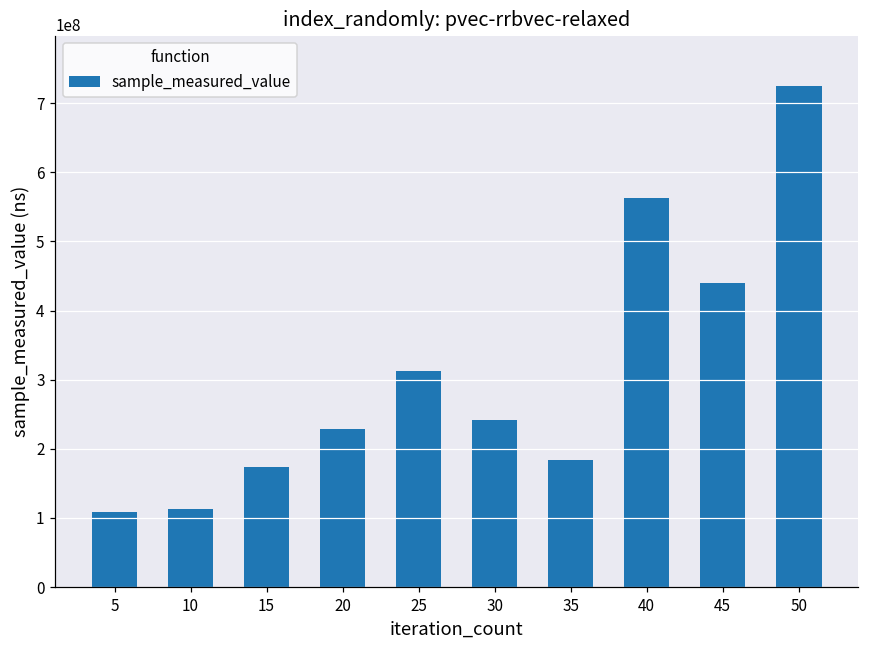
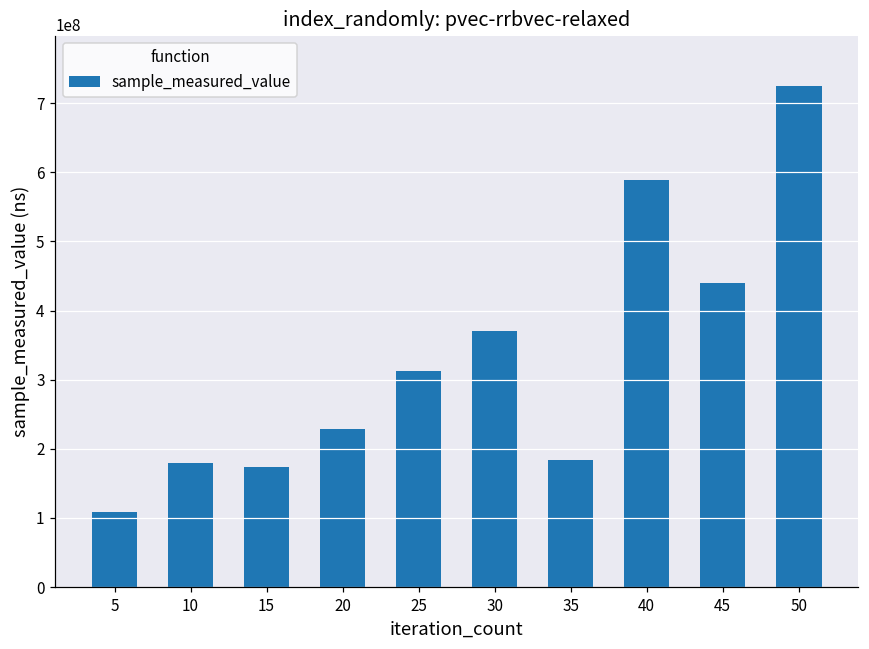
  {
    "5": 110000000,
-   "10": 110000000,
+   "10": 180000000,
    "15": 170000000,
    "20": 230000000,
    "25": 310000000,
-   "30": 240000000,
+   "30": 370000000,
    "35": 180000000,
-   "40": 560000000,
+   "40": 590000000,
    "45": 440000000,
    "50": 730000000
  }
